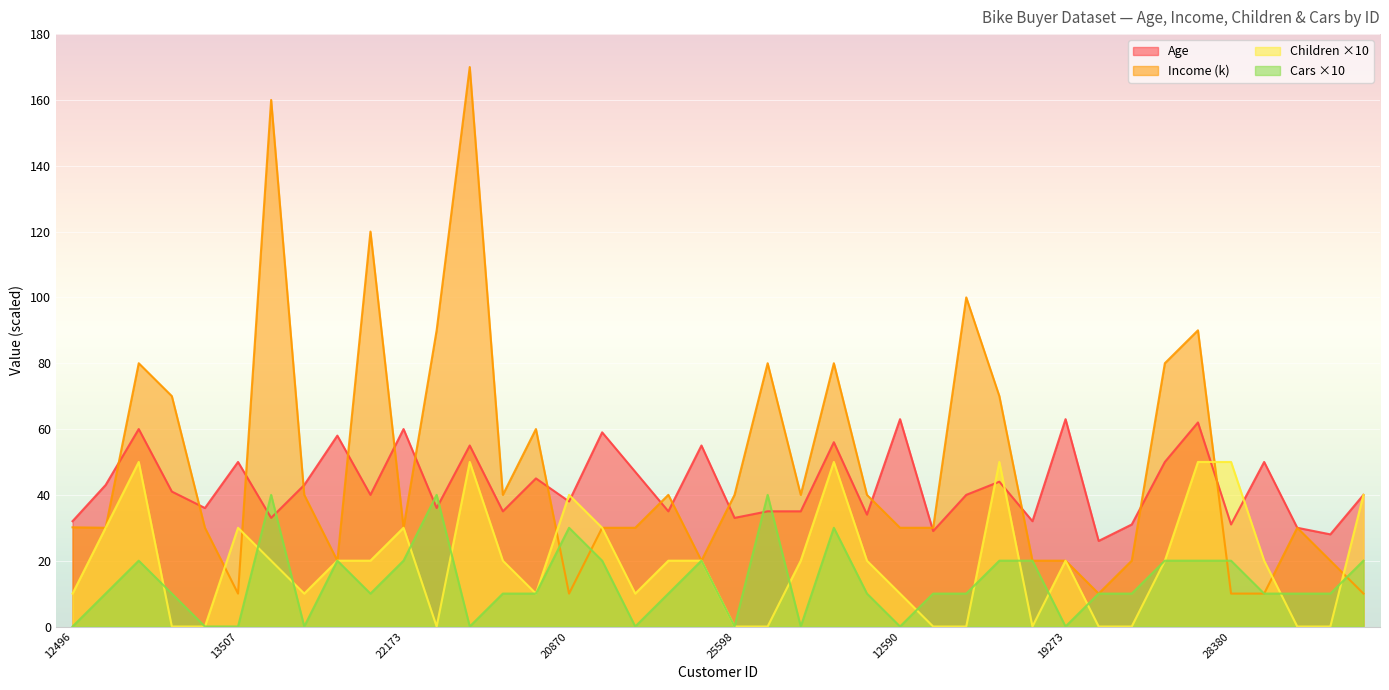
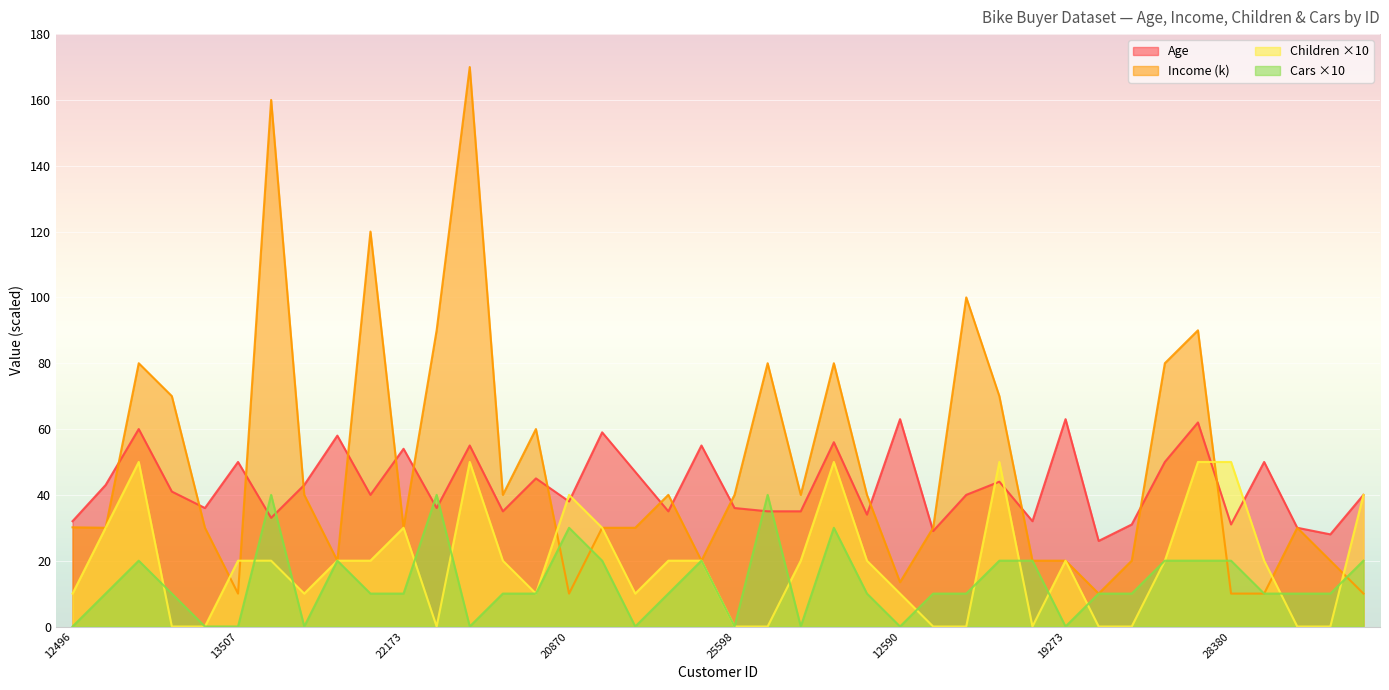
  {
    "Age": {
      "12496": 32,
      "13507": 50,
-     "22173": 60,
+     "22173": 54,
      "20870": 38,
-     "25598": 33,
+     "25598": 36,
      "12590": 63,
      "19273": 63,
      "28380": 31
    },
    "Income (k)": {
      "12496": 30,
      "13507": 10,
      "20870": 10,
      "25598": 40,
-     "12590": 30,
+     "12590": 13,
      "28380": 10
    },
    "Children ×10": {
      "12496": 10,
-     "13507": 30,
+     "13507": 20,
      "20870": 40,
      "12590": 10,
      "28380": 50
    },
    "Cars ×10": {
      "12496": 0,
      "13507": 0,
-     "22173": 20,
+     "22173": 10,
      "20870": 30,
      "12590": 0,
      "19273": 0,
      "28380": 20
    }
  }
